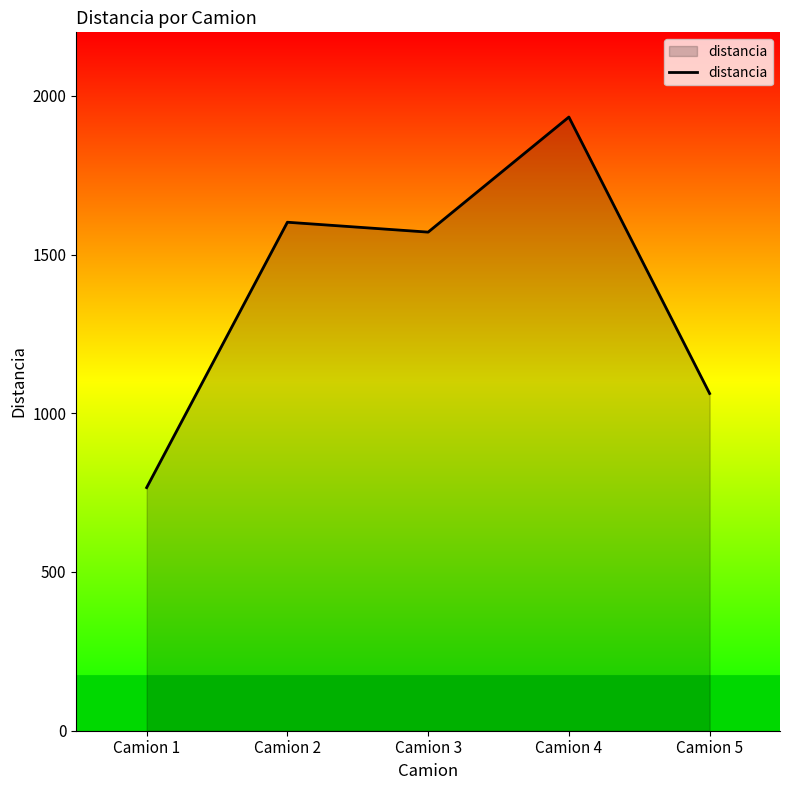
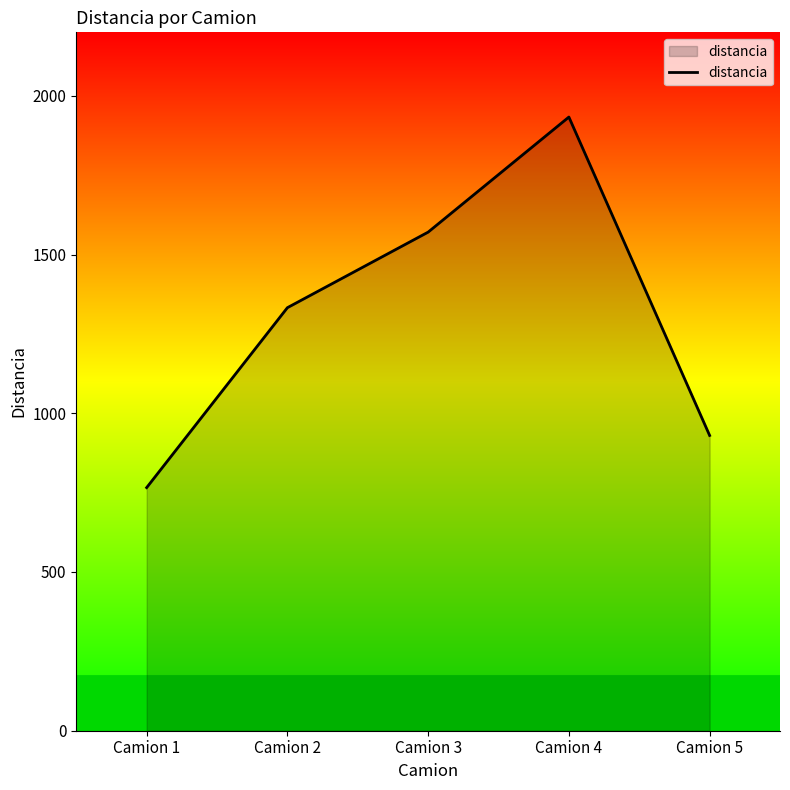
  {
    "Camion 1": 770,
-   "Camion 2": 1600,
+   "Camion 2": 1330,
    "Camion 3": 1570,
    "Camion 4": 1930,
-   "Camion 5": 1060
+   "Camion 5": 930
  }
